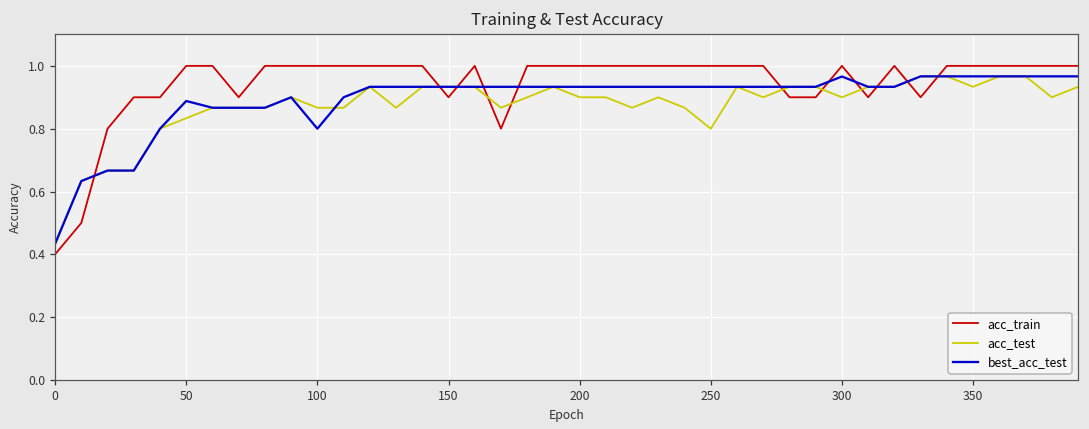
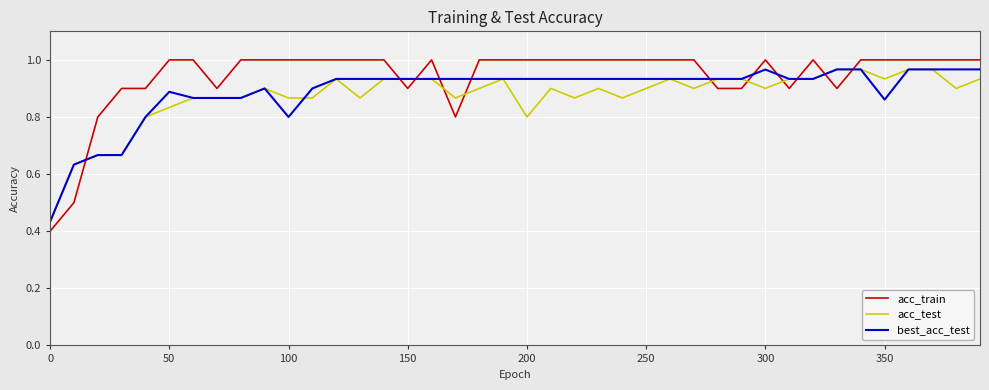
  {
    "acc_train": {
      "0": 0.40,
      "50": 1.00,
      "100": 1.00,
      "150": 0.90,
      "200": 1.00,
      "250": 1.00,
      "300": 1.00,
      "350": 1.00
    },
    "acc_test": {
      "50": 0.83,
      "100": 0.87,
-     "200": 0.9,
-     "250": 0.8,
+     "200": 0.8,
+     "250": 0.9,
      "300": 0.9,
      "350": 0.93
    },
    "best_acc_test": {
      "50": 0.89,
      "100": 0.80,
      "200": 0.93,
      "250": 0.93,
      "300": 0.97,
-     "350": 0.97
+     "350": 0.86
    }
  }
